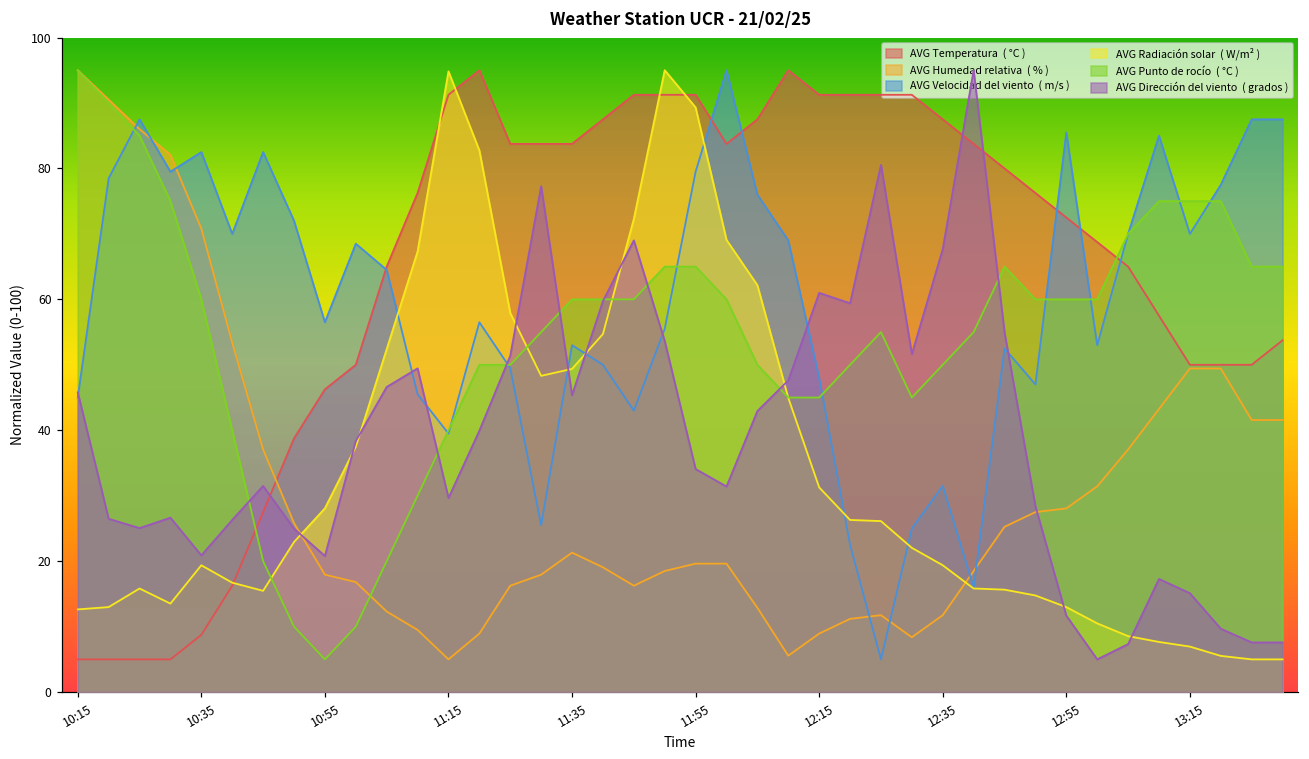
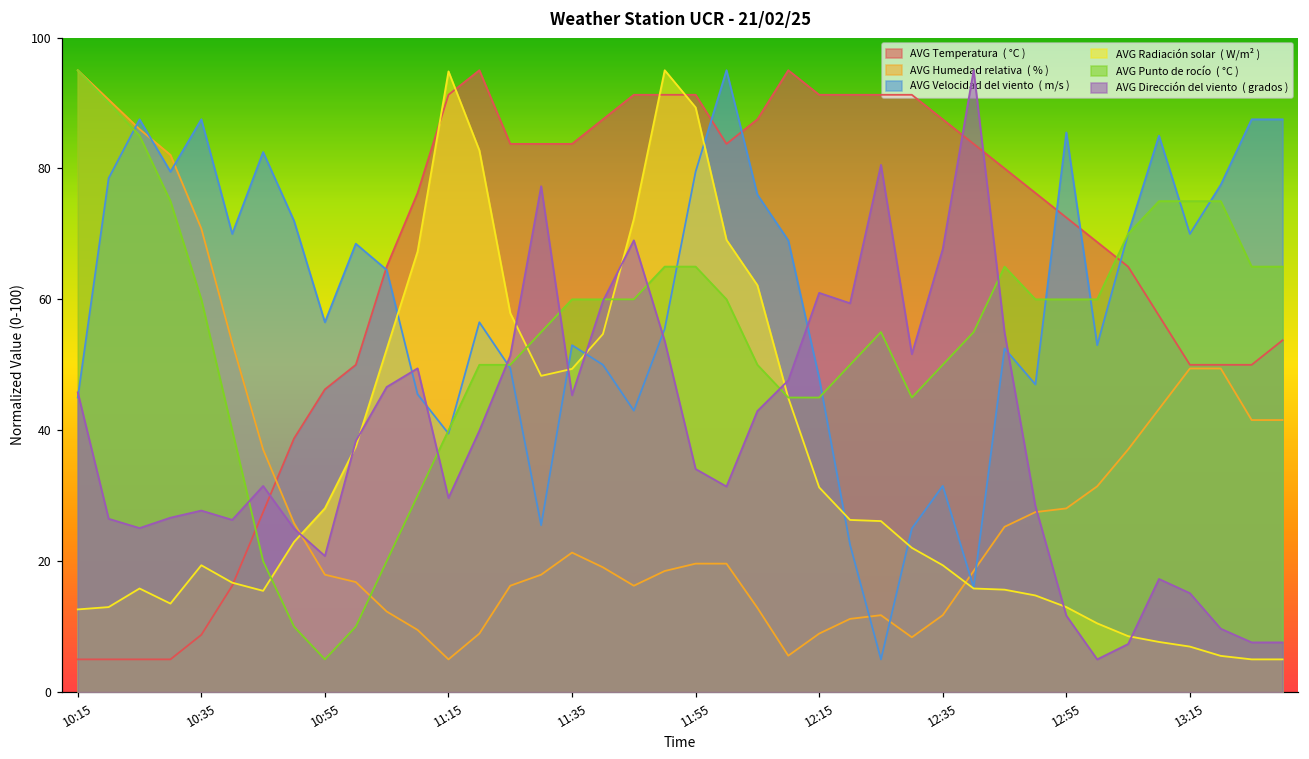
  {
    "AVG Temperatura ( °C )": {
      "10:15": 5,
      "10:35": 9,
      "10:55": 46,
      "11:15": 91,
      "11:35": 84,
      "11:55": 91,
      "12:15": 91,
      "12:35": 88,
      "12:55": 73,
      "13:15": 50
    },
    "AVG Velocidad del viento ( m/s )": {
      "10:15": 45,
-     "10:35": 83,
+     "10:35": 88,
      "10:55": 57,
      "11:15": 40,
      "11:35": 53,
      "11:55": 80,
      "12:15": 48,
      "12:35": 32,
      "12:55": 86,
      "13:15": 70
    },
    "AVG Punto de rocío ( °C )": {
      "10:35": 60,
      "10:55": 5,
      "11:15": 40,
      "11:35": 60,
      "11:55": 65,
      "12:15": 45,
      "12:35": 50,
      "12:55": 60,
      "13:15": 75
    },
    "AVG Dirección del viento ( grados )": {
      "10:15": 46,
-     "10:35": 21,
+     "10:35": 28,
      "10:55": 21,
      "11:15": 30,
      "11:35": 45,
      "11:55": 34,
      "12:15": 61,
      "12:35": 68,
      "12:55": 12,
      "13:15": 15
    }
  }
